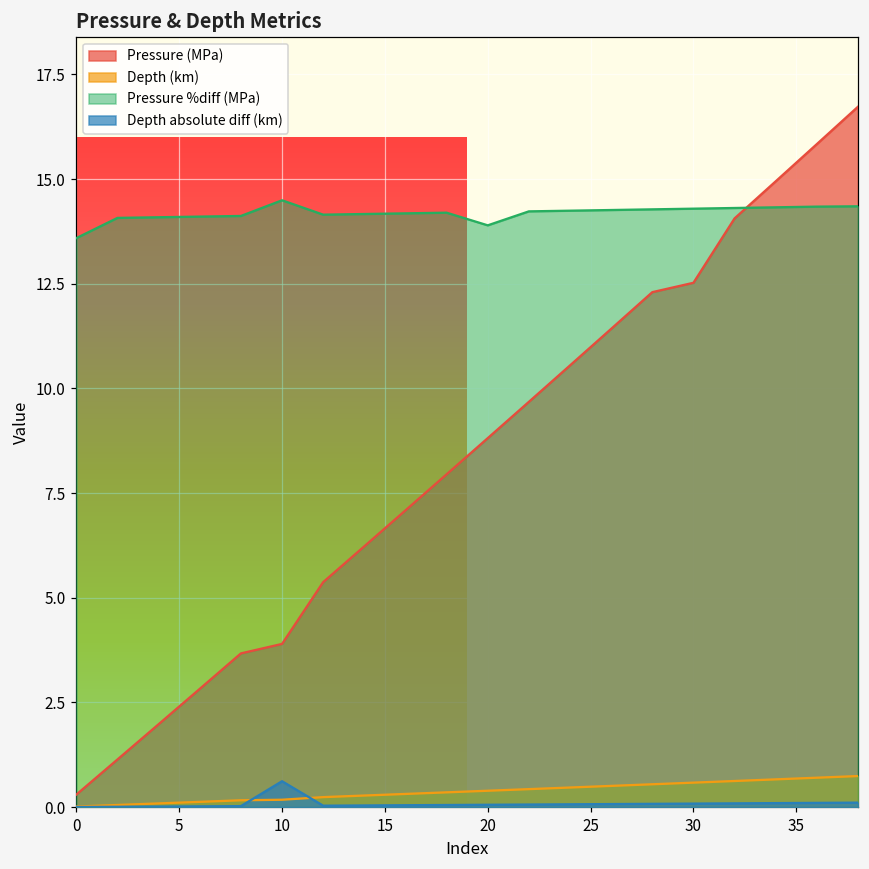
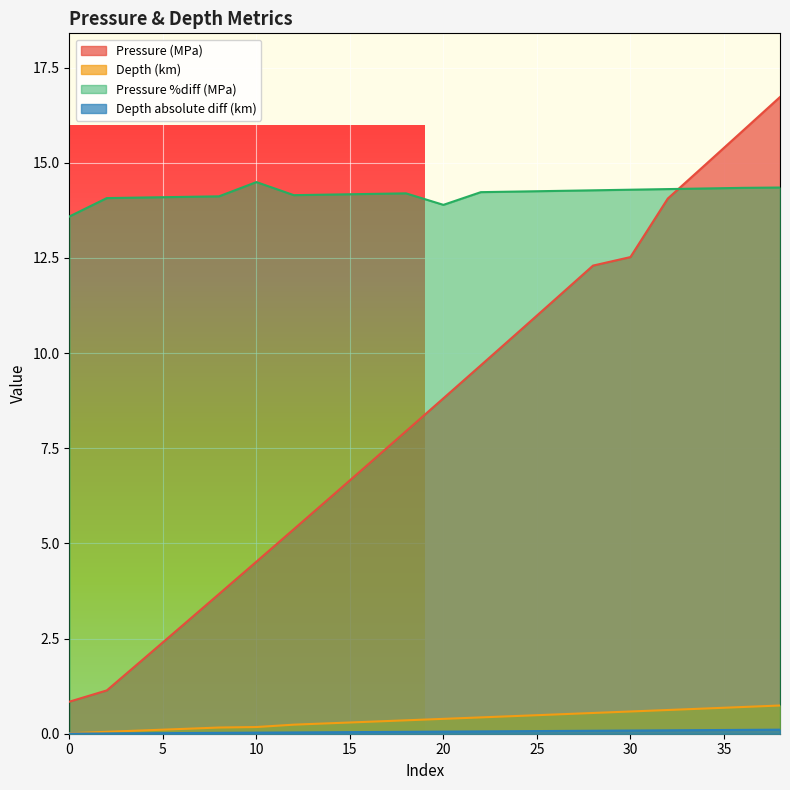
  {
    "Pressure (MPa)": {
-     "0": 0.3,
-     "10": 3.9,
+     "0": 0.8,
+     "10": 4.5,
      "20": 8.8,
      "30": 12.5
    },
    "Depth (km)": {
      "10": 0.2,
      "20": 0.4,
      "30": 0.6
    },
    "Pressure %diff (MPa)": {
      "0": 13.6,
      "10": 14.5,
      "20": 13.9,
      "30": 14.3
    },
    "Depth absolute diff (km)": {
-     "10": 0.6,
+     "10": 0.0,
      "20": 0.1,
      "30": 0.1
    }
  }
